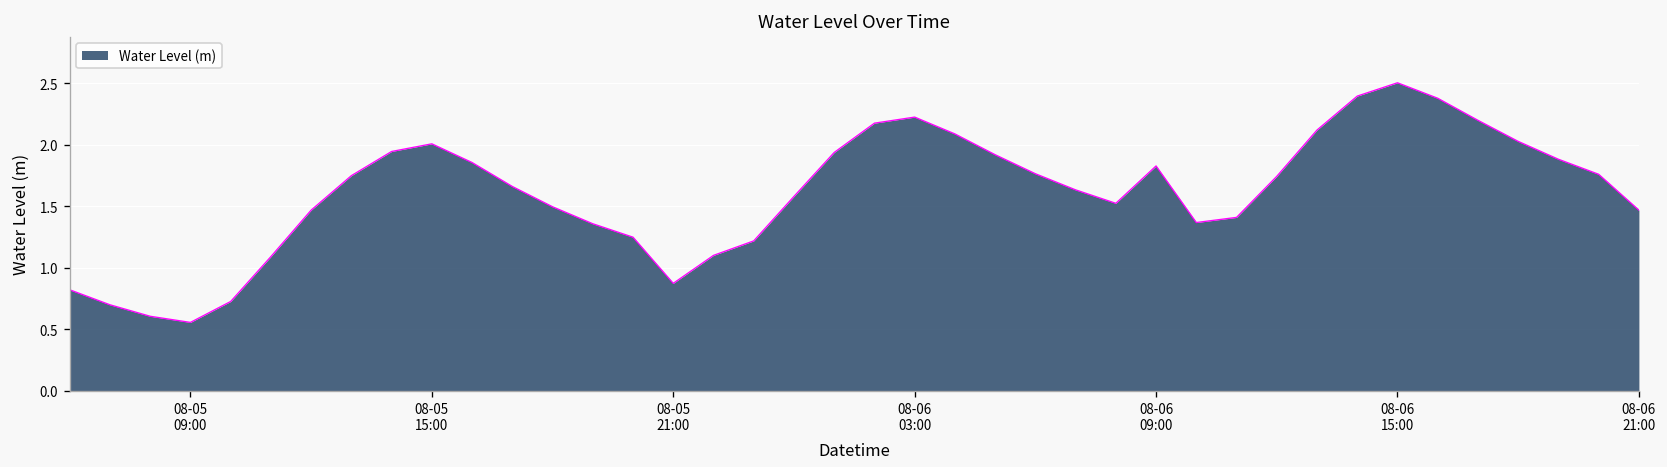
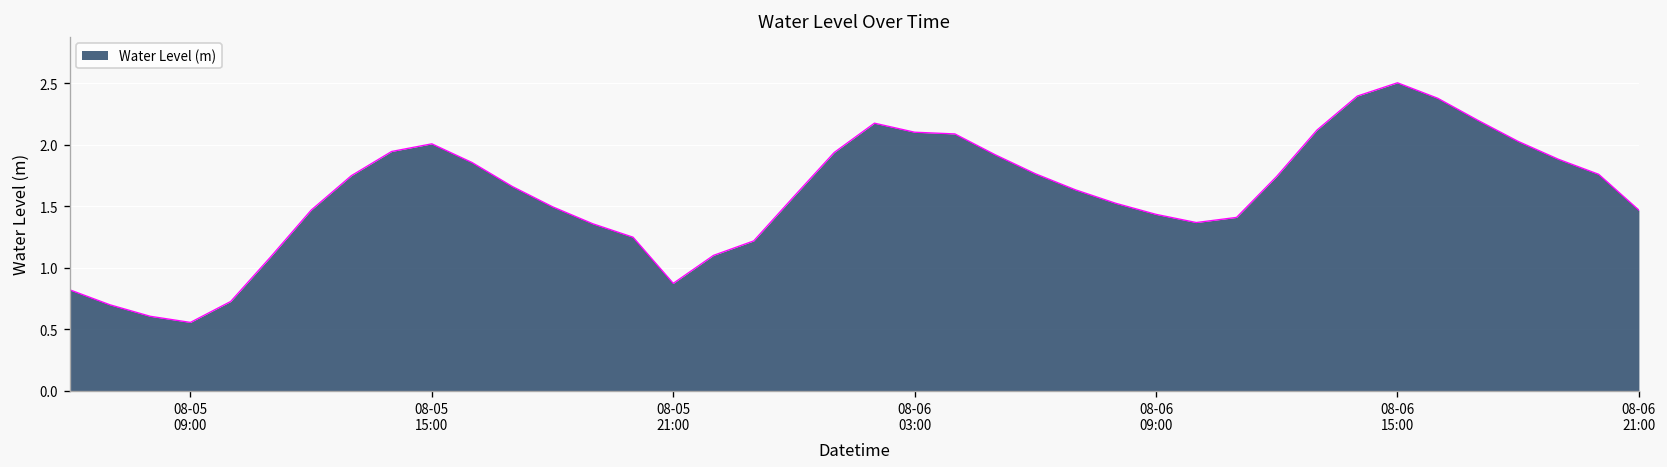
  {
    "08-05 09:00": 0.55,
    "08-05 15:00": 2.01,
    "08-05 21:00": 0.87,
-   "08-06 03:00": 2.22,
-   "08-06 09:00": 1.83,
+   "08-06 03:00": 2.10,
+   "08-06 09:00": 1.43,
    "08-06 15:00": 2.50,
    "08-06 21:00": 1.47
  }
